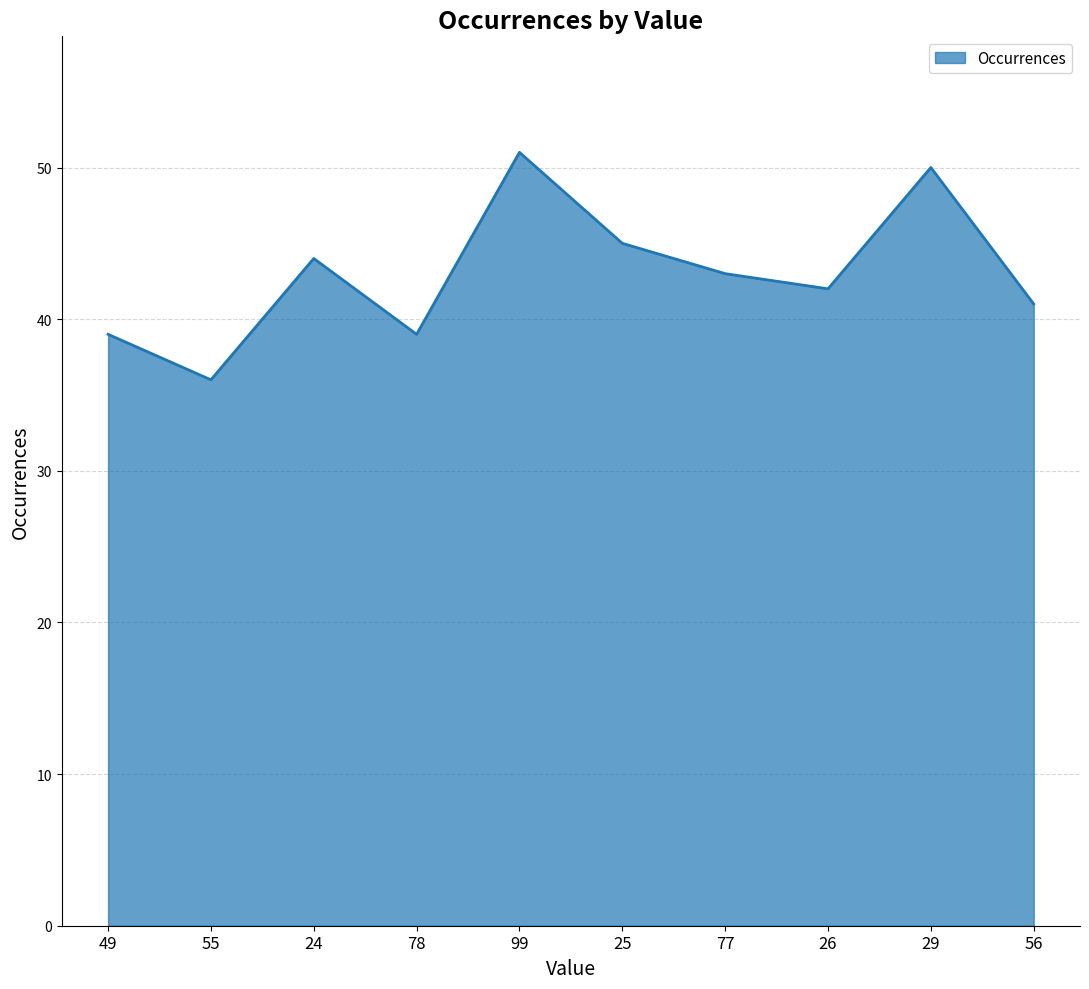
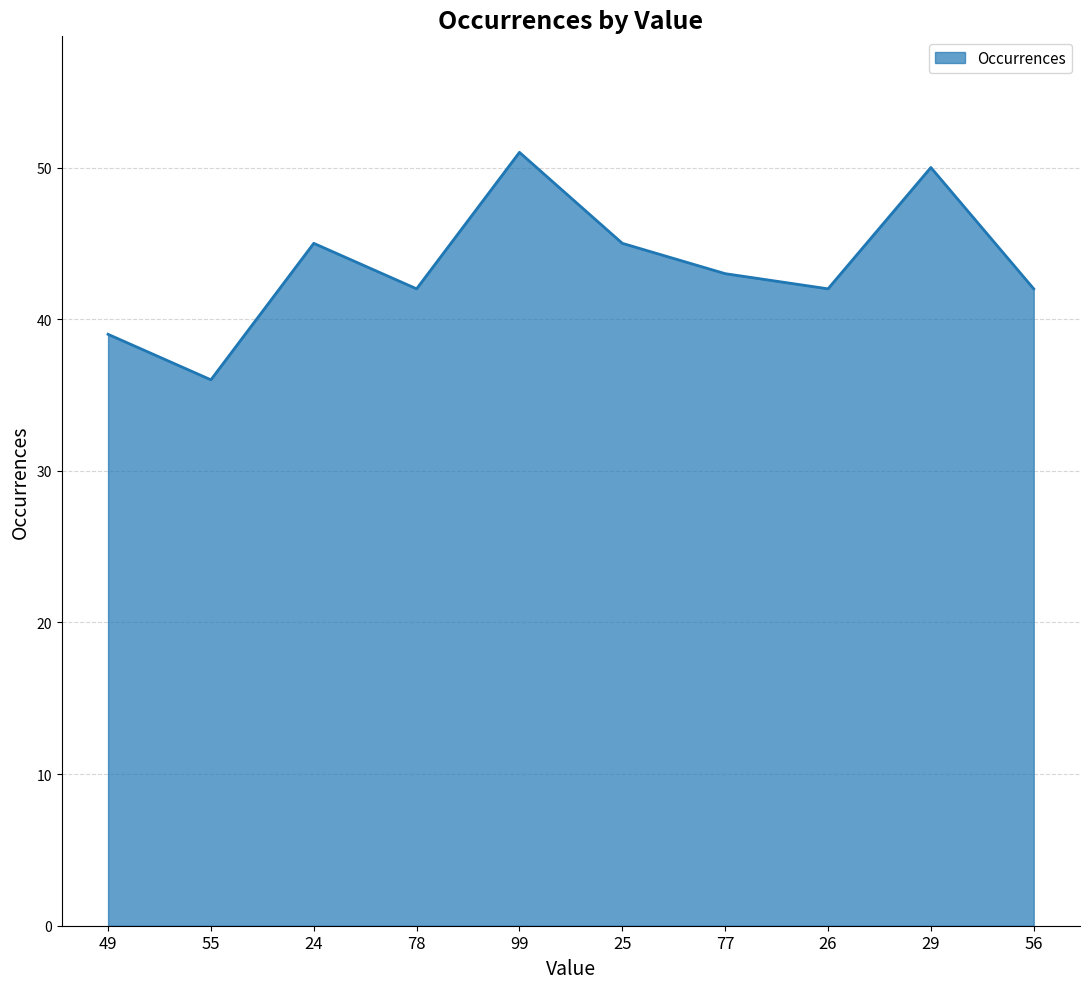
  {
    "49": 39,
    "55": 36,
-   "24": 44,
-   "78": 39,
+   "24": 45,
+   "78": 42,
    "99": 51,
    "25": 45,
    "77": 43,
    "26": 42,
    "29": 50,
-   "56": 41
+   "56": 42
  }
